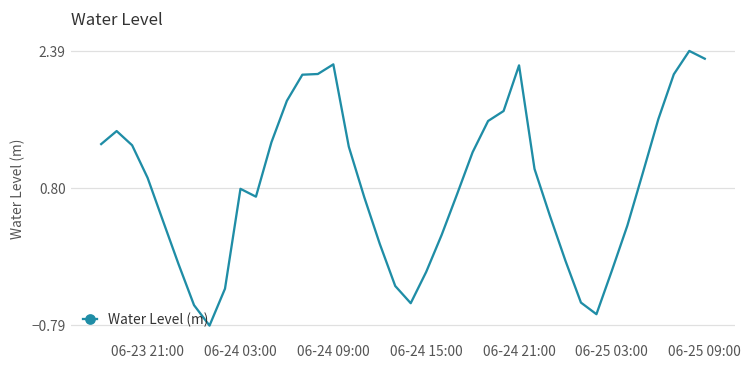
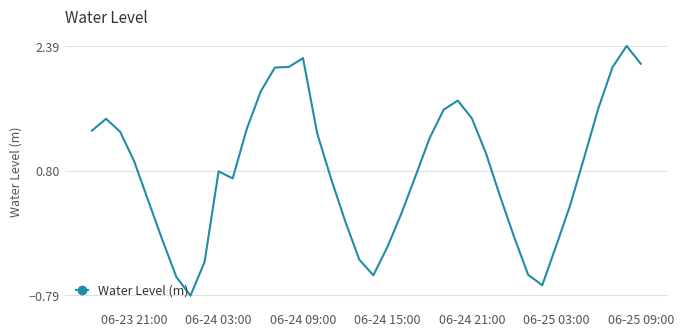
  {
    "06-23 21:00": 0.9,
    "06-24 03:00": 0.8,
    "06-24 09:00": 2.2,
    "06-24 15:00": -0.2,
-   "06-24 21:00": 2.2,
+   "06-24 21:00": 1.5,
    "06-25 03:00": -0.2,
-   "06-25 09:00": 2.3
+   "06-25 09:00": 2.2
  }
